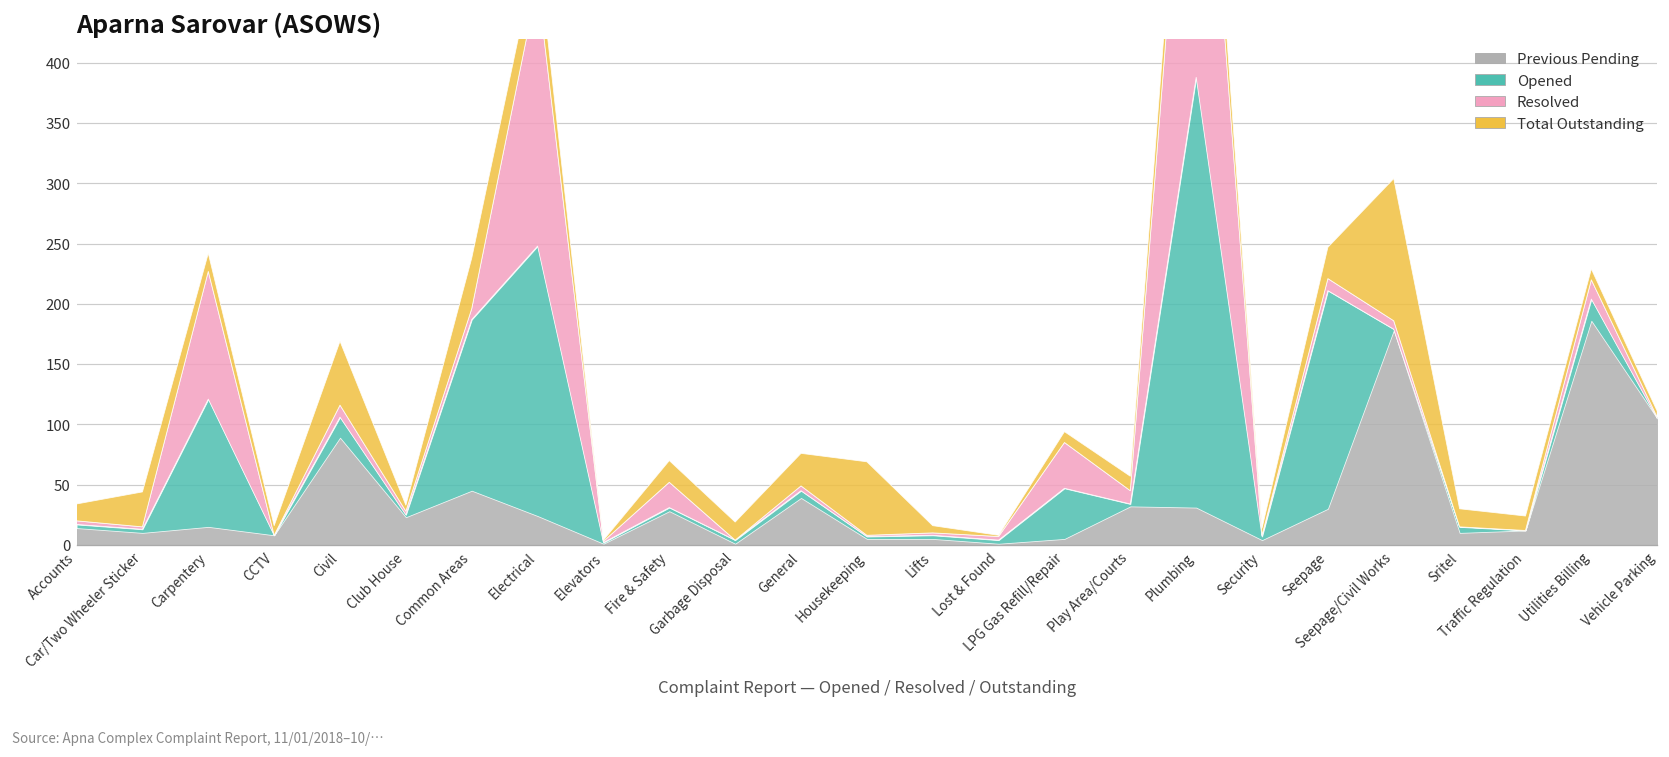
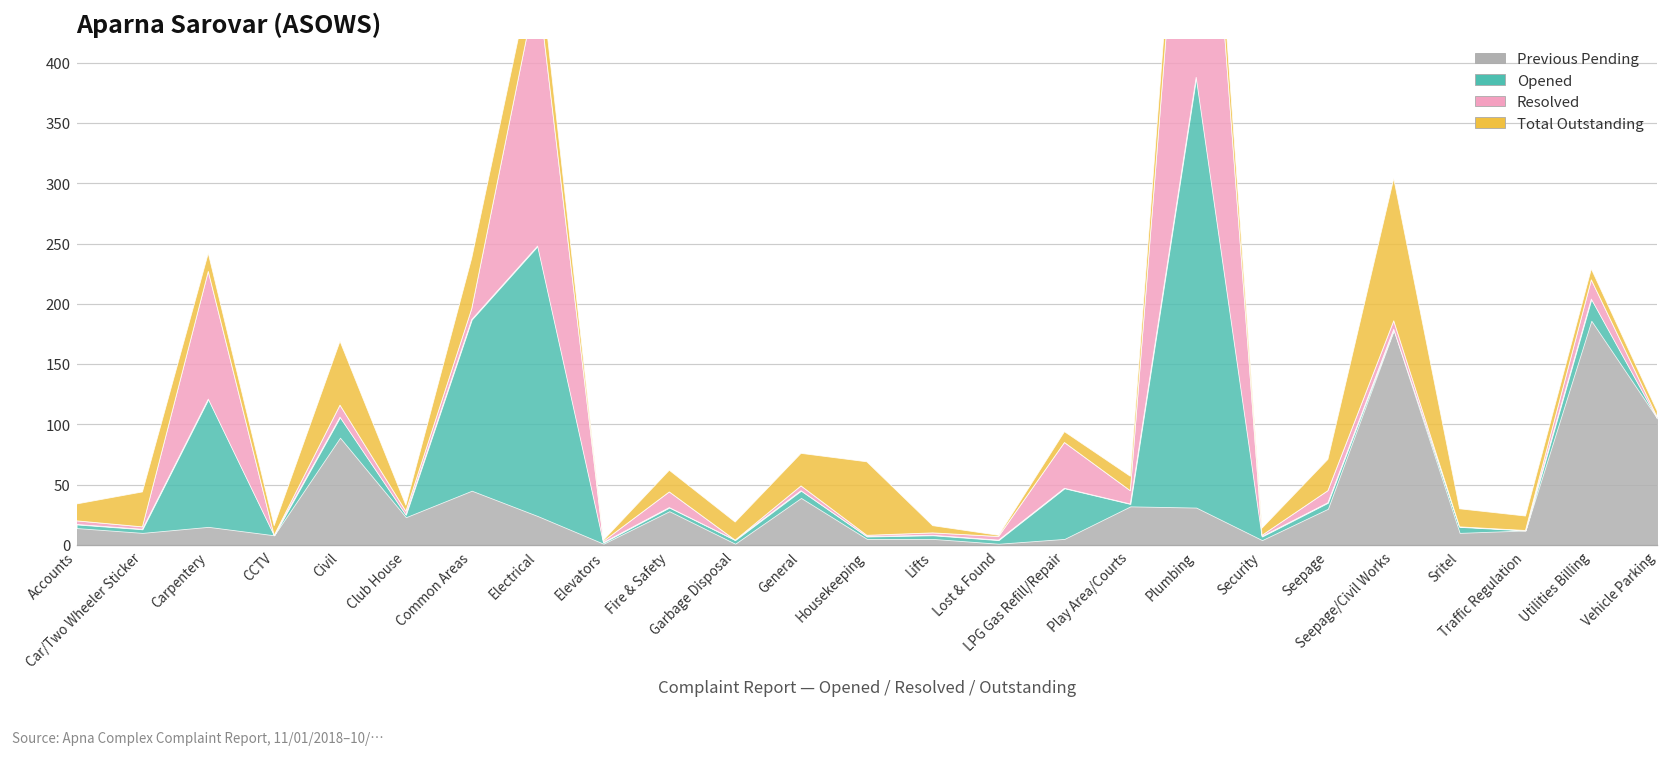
  {
    "Previous Pending": {
      "Accounts": 14,
      "Car/Two Wheeler Sticker": 10,
      "Carpentery": 15,
      "Civil": 89,
      "Common Areas": 45,
      "Electrical": 24,
      "Fire & Safety": 28,
      "General": 39,
      "Lifts": 5,
      "LPG Gas Refill/Repair": 5,
      "Plumbing": 31,
      "Security": 4,
      "Seepage": 30,
      "Sritel": 10,
      "Utilities Billing": 186
    },
    "Opened": {
      "Accounts": 3,
      "Carpentery": 106,
      "Civil": 17,
      "Common Areas": 142,
      "Electrical": 224,
      "Fire & Safety": 3,
      "General": 6,
      "Lost & Found": 3,
      "LPG Gas Refill/Repair": 42,
      "Plumbing": 357,
-     "Seepage": 181,
+     "Seepage": 5,
      "Utilities Billing": 18
    },
    "Resolved": {
      "Accounts": 3,
      "Carpentery": 106,
      "Civil": 10,
      "Club House": 3,
      "Common Areas": 9,
-     "Fire & Safety": 21,
+     "Fire & Safety": 13,
      "General": 4,
      "LPG Gas Refill/Repair": 38,
      "Play Area/Courts": 11,
      "Seepage": 10,
      "Seepage/Civil Works": 7,
      "Utilities Billing": 16
    },
    "Total Outstanding": {
      "Accounts": 14,
      "Car/Two Wheeler Sticker": 29,
      "Carpentery": 15,
      "CCTV": 8,
      "Civil": 53,
      "Club House": 5,
      "Common Areas": 42,
      "Fire & Safety": 18,
      "Garbage Disposal": 15,
      "General": 27,
      "Housekeeping": 61,
      "Lifts": 6,
      "LPG Gas Refill/Repair": 9,
      "Play Area/Courts": 12,
      "Security": 6,
      "Seepage": 26,
      "Seepage/Civil Works": 118,
      "Sritel": 15,
      "Traffic Regulation": 12,
      "Utilities Billing": 9,
      "Vehicle Parking": 5
    }
  }
